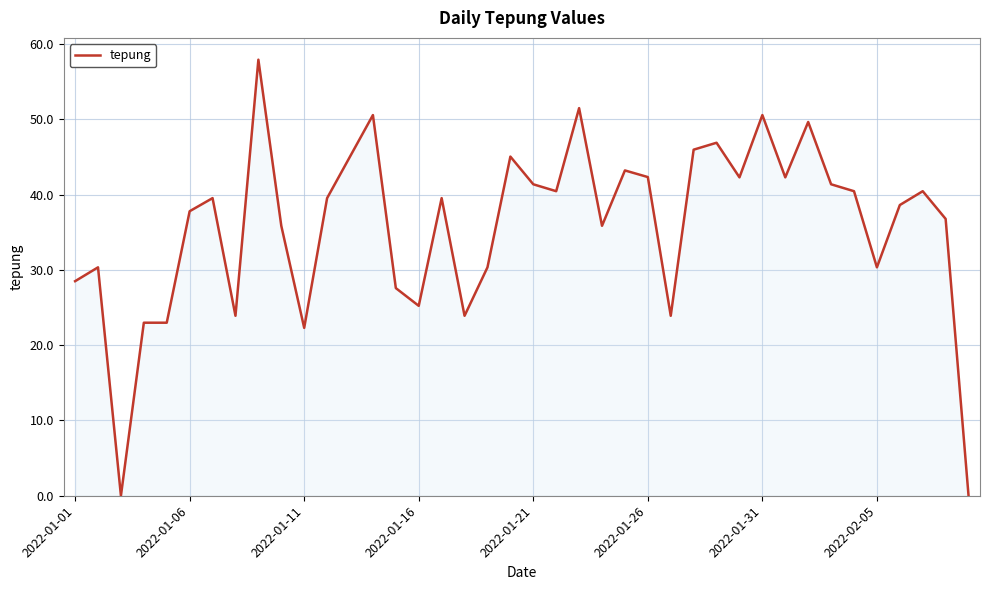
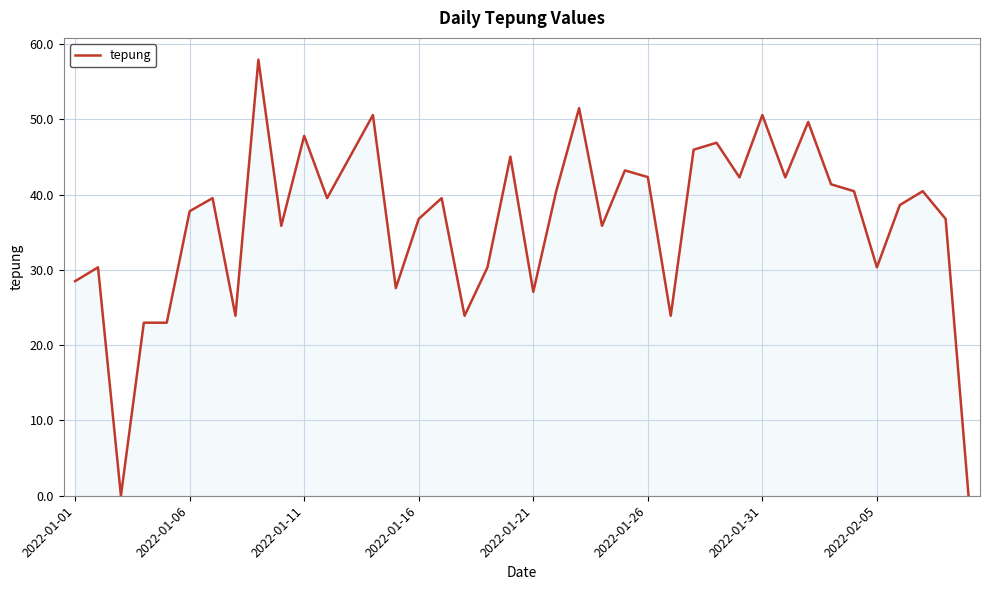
  {
    "2022-01-01": 29,
    "2022-01-06": 38,
-   "2022-01-11": 22,
-   "2022-01-16": 25,
-   "2022-01-21": 41,
+   "2022-01-11": 48,
+   "2022-01-16": 37,
+   "2022-01-21": 27,
    "2022-01-26": 42,
    "2022-01-31": 51,
    "2022-02-05": 30
  }
